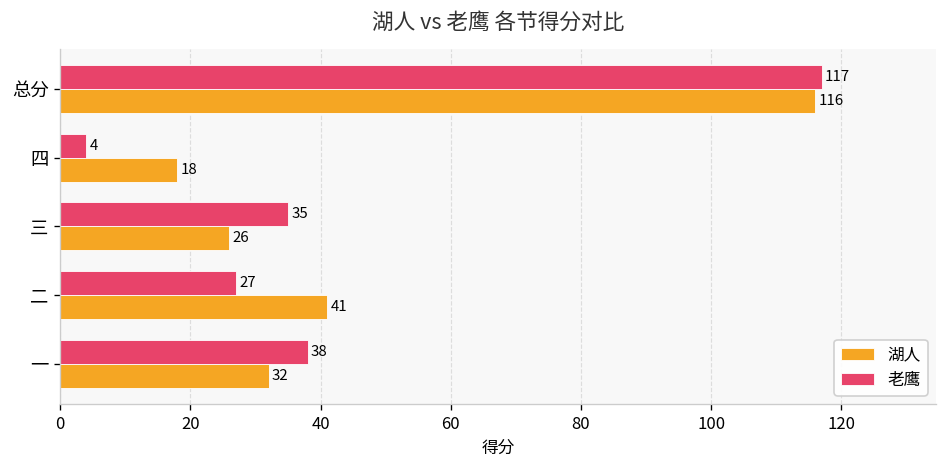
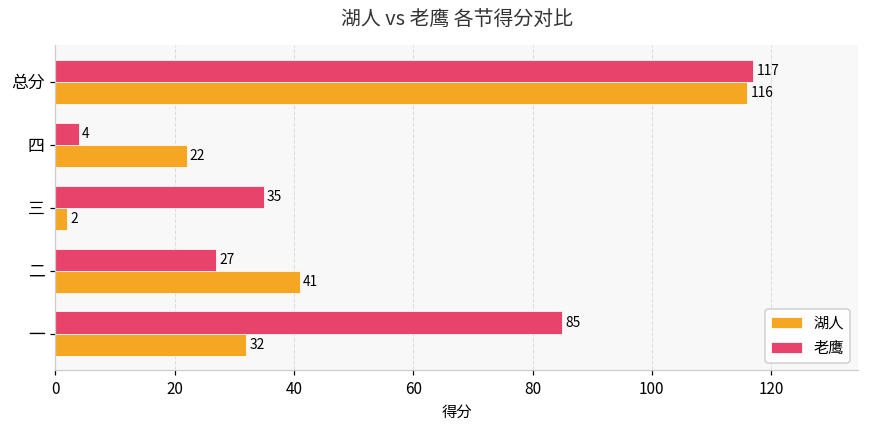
  {
    "湖人": {
      "总分": 116,
-     "四": 18,
-     "三": 26,
+     "四": 22,
+     "三": 2,
      "二": 41,
      "一": 32
    },
    "老鹰": {
      "总分": 117,
      "四": 4,
      "三": 35,
      "二": 27,
-     "一": 38
+     "一": 85
    }
  }
